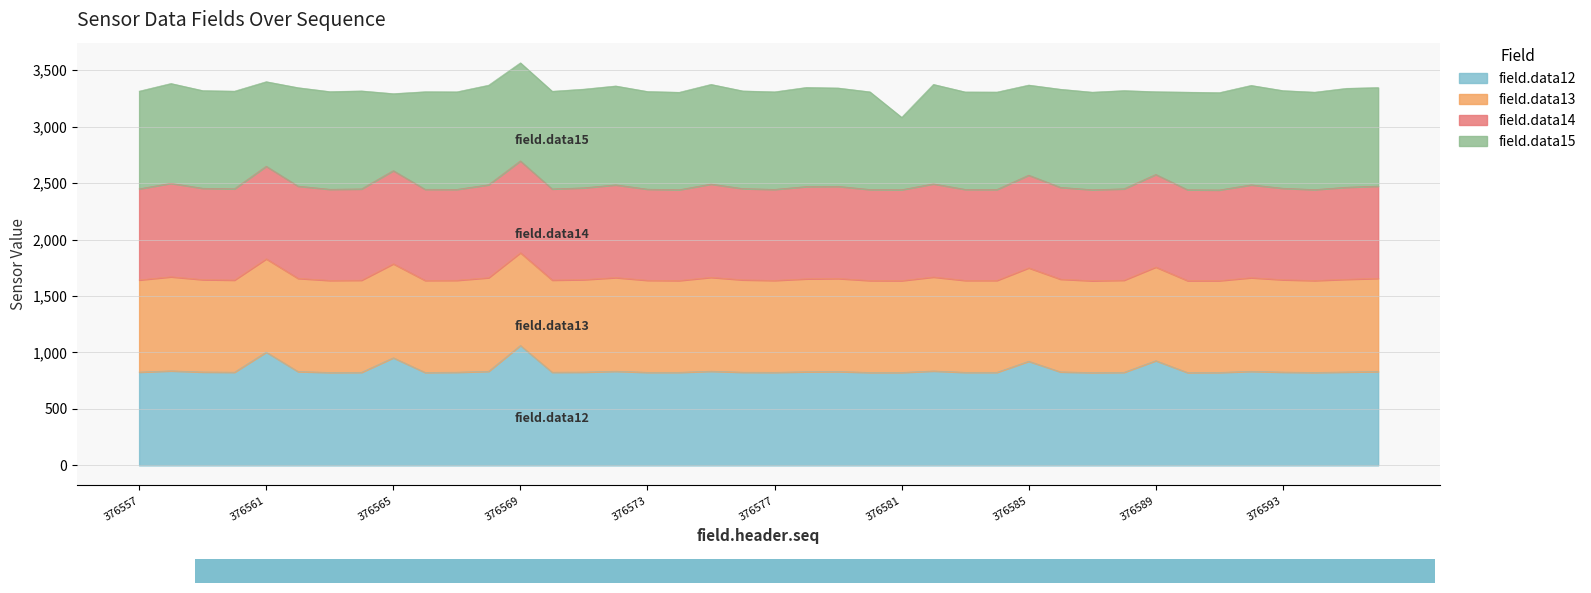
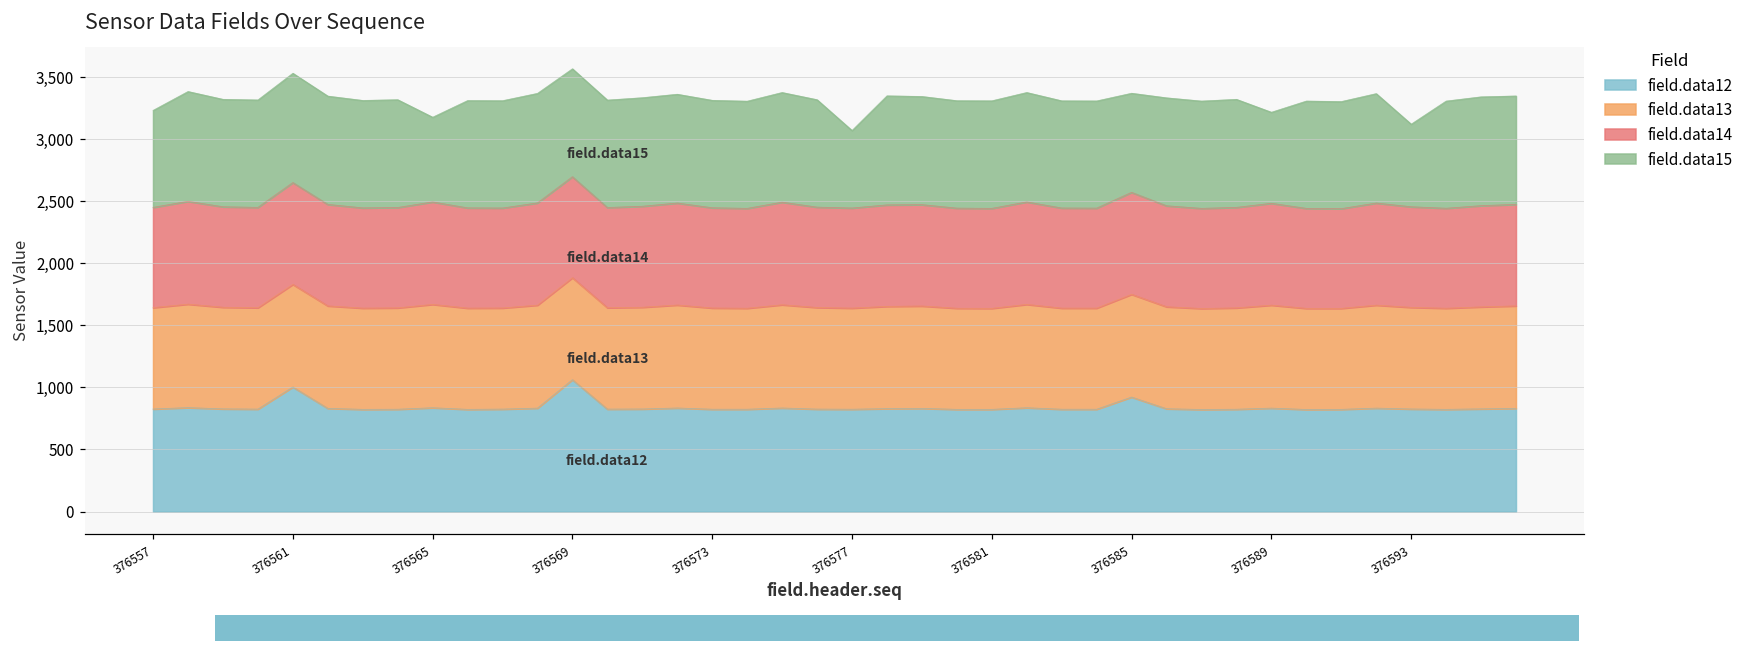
  {
    "field.data12": {
      "376557": "830",
      "376561": "1,000",
-     "376565": "950",
+     "376565": "840",
      "376569": "1,060",
      "376573": "820",
      "376577": "820",
      "376581": "820",
      "376585": "920",
-     "376589": "930",
+     "376589": "830",
      "376593": "830"
    },
    "field.data15": {
-     "376557": "870",
-     "376561": "750",
+     "376557": "780",
+     "376561": "880",
      "376565": "680",
      "376569": "870",
      "376573": "870",
-     "376577": "860",
-     "376581": "640",
+     "376577": "620",
+     "376581": "870",
      "376585": "800",
      "376589": "730",
-     "376593": "870"
+     "376593": "670"
    }
  }
